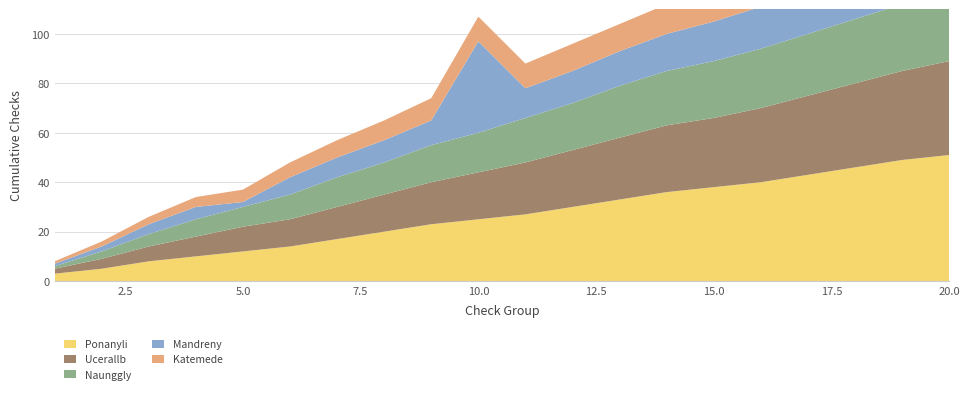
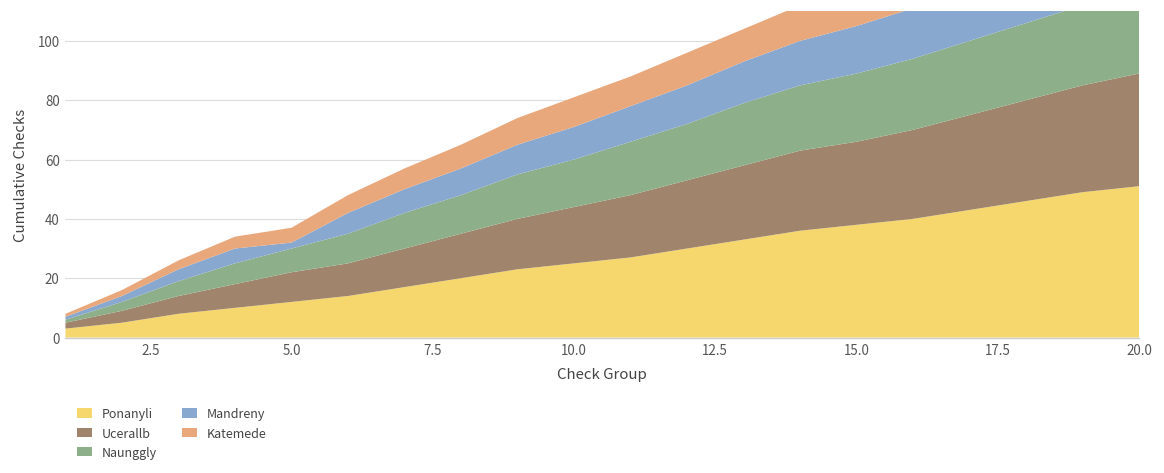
  {
    "Mandreny": {
-     "10.0": 37
+     "10.0": 11
    }
  }
